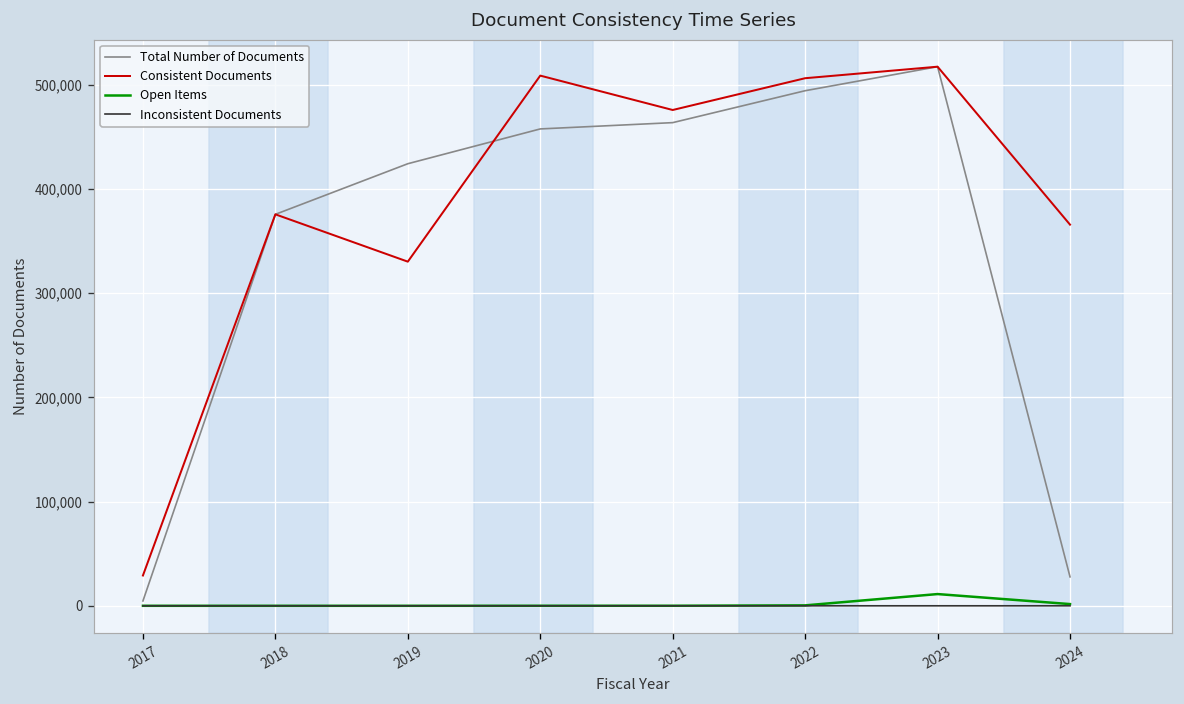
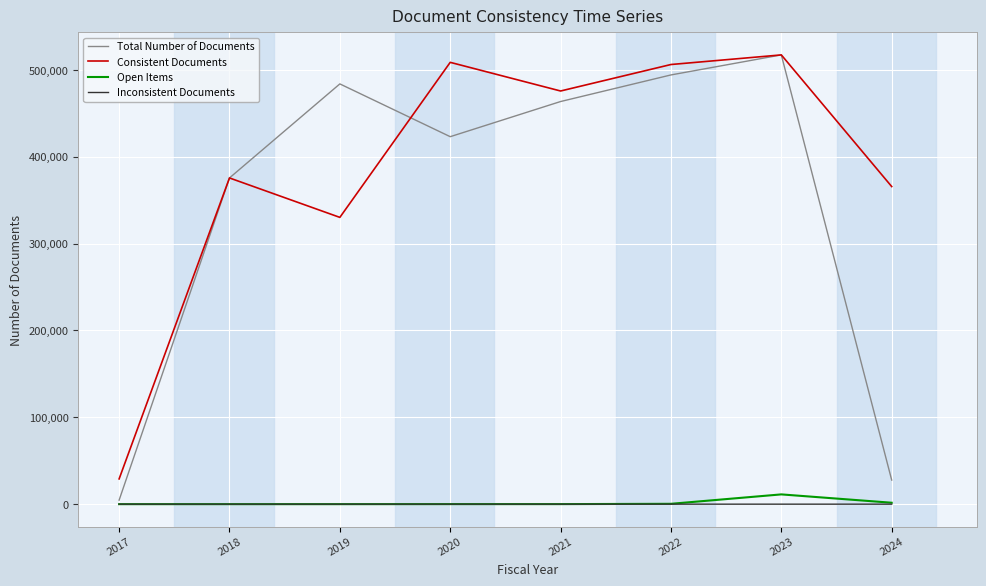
  {
    "Total Number of Documents": {
      "2017": "0",
-     "2019": "420,000",
-     "2020": "460,000",
+     "2019": "480,000",
+     "2020": "420,000",
      "2021": "460,000",
      "2022": "490,000",
      "2024": "30,000"
    },
    "Consistent Documents": {
      "2017": "30,000",
      "2019": "330,000",
      "2020": "510,000",
      "2021": "480,000",
      "2022": "510,000",
      "2024": "370,000"
    },
    "Open Items": {
      "2023": "10,000"
    },
    "Inconsistent Documents": {
      "2023": "0"
    }
  }
